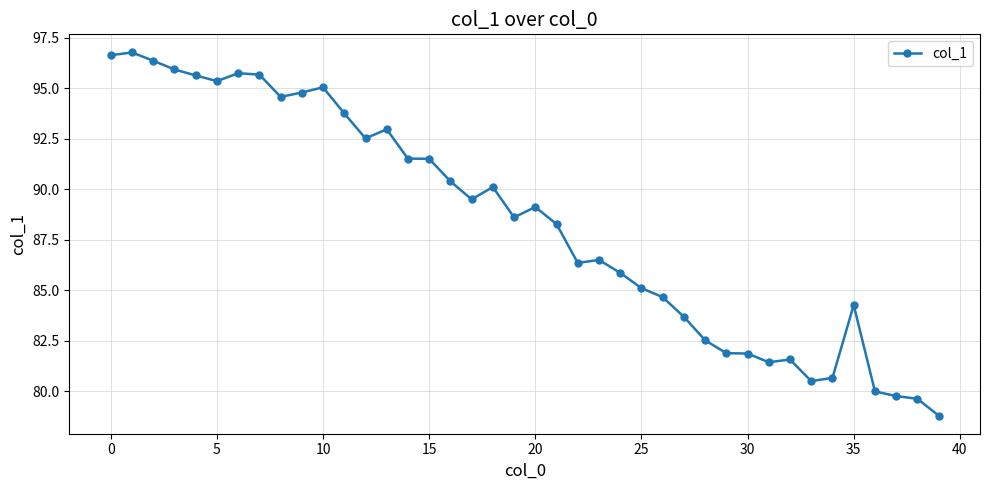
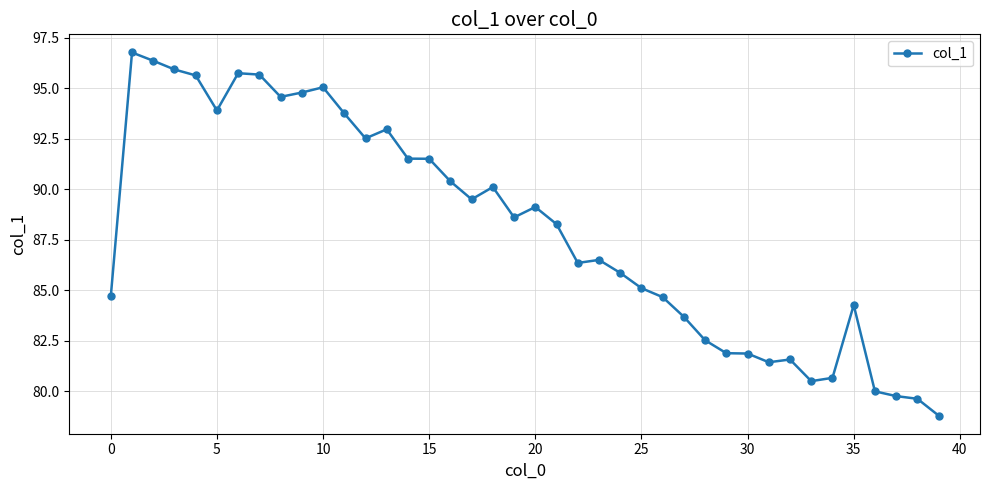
  {
-   "0": 96.6,
-   "5": 95.3,
+   "0": 84.7,
+   "5": 93.9,
    "10": 95.0,
    "15": 91.5,
    "20": 89.1,
    "25": 85.1,
    "30": 81.9,
    "35": 84.3
  }
